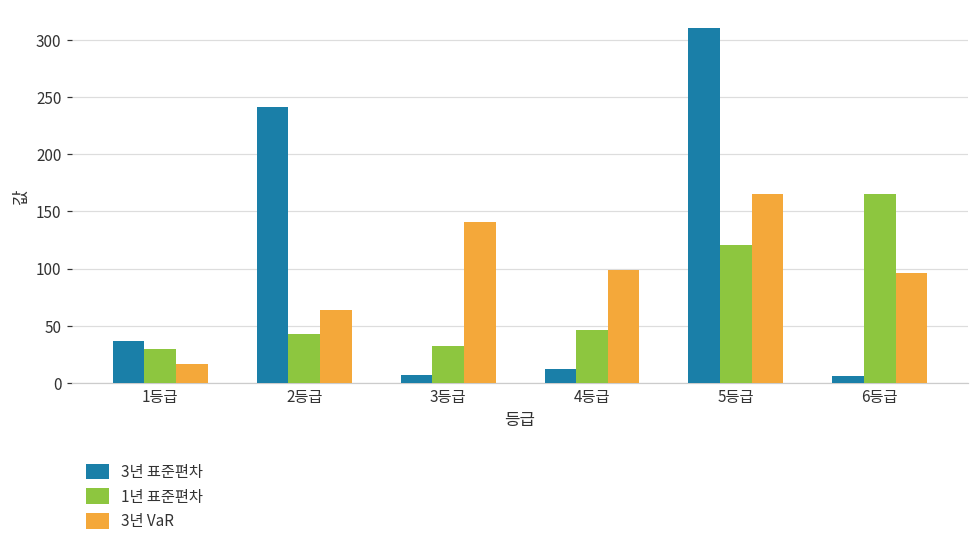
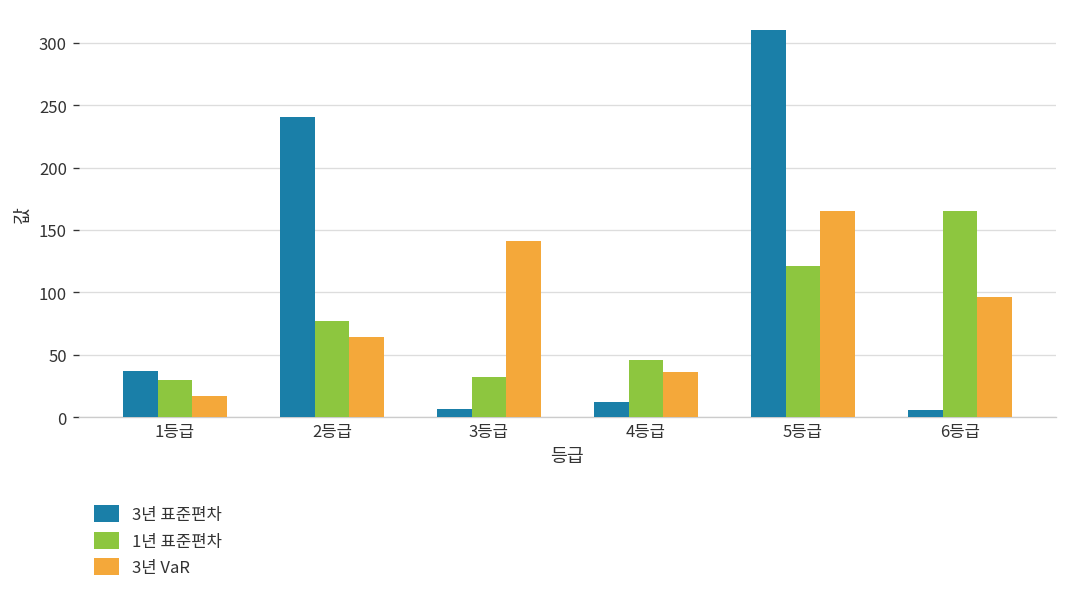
  {
    "3년 표준편차": {
      "1등급": 37,
      "2등급": 241,
      "3등급": 7,
      "4등급": 12,
      "5등급": 310,
      "6등급": 6
    },
    "1년 표준편차": {
      "1등급": 30,
-     "2등급": 43,
+     "2등급": 77,
      "3등급": 32,
      "4등급": 46,
      "5등급": 121,
      "6등급": 165
    },
    "3년 VaR": {
      "1등급": 17,
      "2등급": 64,
      "3등급": 141,
-     "4등급": 99,
+     "4등급": 36,
      "5등급": 165,
      "6등급": 96
    }
  }
